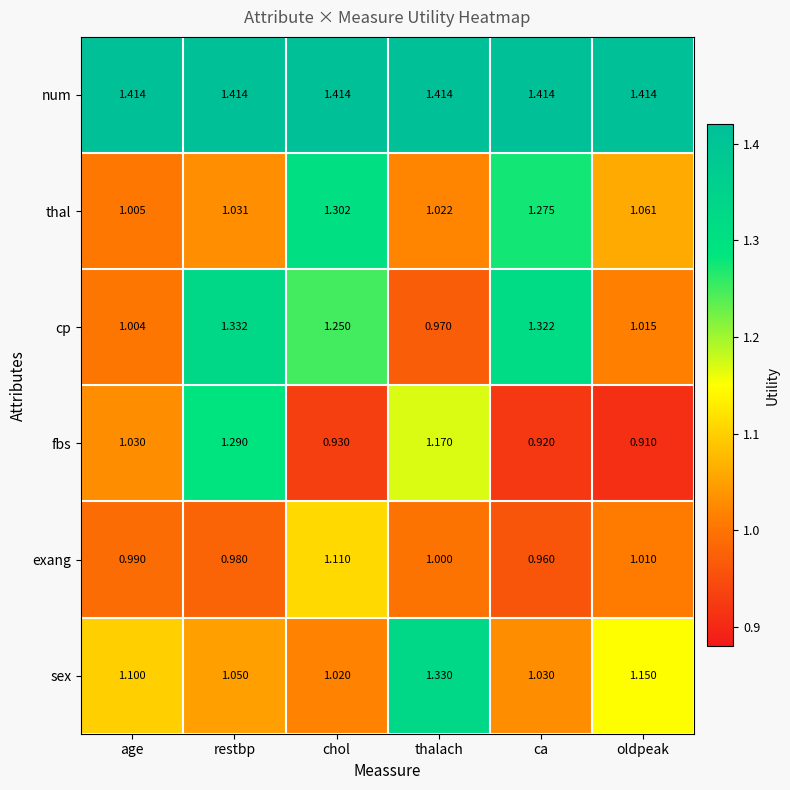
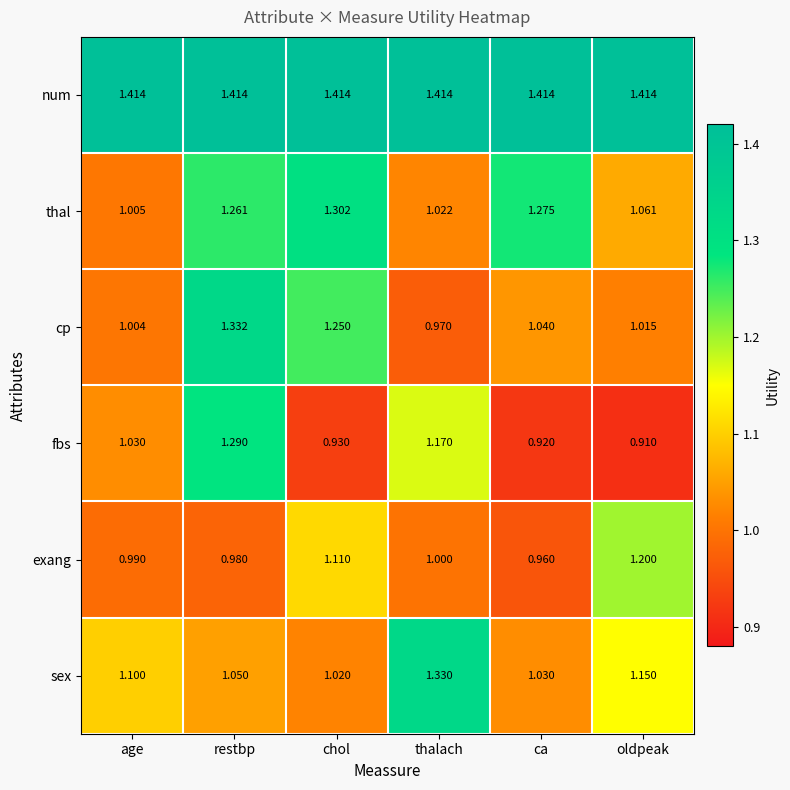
  {
    "num": {
      "age": 1.414,
      "restbp": 1.414,
      "chol": 1.414,
      "thalach": 1.414,
      "ca": 1.414,
      "oldpeak": 1.414
    },
    "thal": {
      "age": 1.005,
-     "restbp": 1.031,
+     "restbp": 1.261,
      "chol": 1.302,
      "thalach": 1.022,
      "ca": 1.275,
      "oldpeak": 1.061
    },
    "cp": {
      "age": 1.004,
      "restbp": 1.332,
      "chol": 1.250,
      "thalach": 0.970,
-     "ca": 1.322,
+     "ca": 1.040,
      "oldpeak": 1.015
    },
    "fbs": {
      "age": 1.030,
      "restbp": 1.290,
      "chol": 0.930,
      "thalach": 1.170,
      "ca": 0.920,
      "oldpeak": 0.910
    },
    "exang": {
      "age": 0.990,
      "restbp": 0.980,
      "chol": 1.110,
      "thalach": 1.000,
      "ca": 0.960,
-     "oldpeak": 1.010
+     "oldpeak": 1.200
    },
    "sex": {
      "age": 1.100,
      "restbp": 1.050,
      "chol": 1.020,
      "thalach": 1.330,
      "ca": 1.030,
      "oldpeak": 1.150
    }
  }
